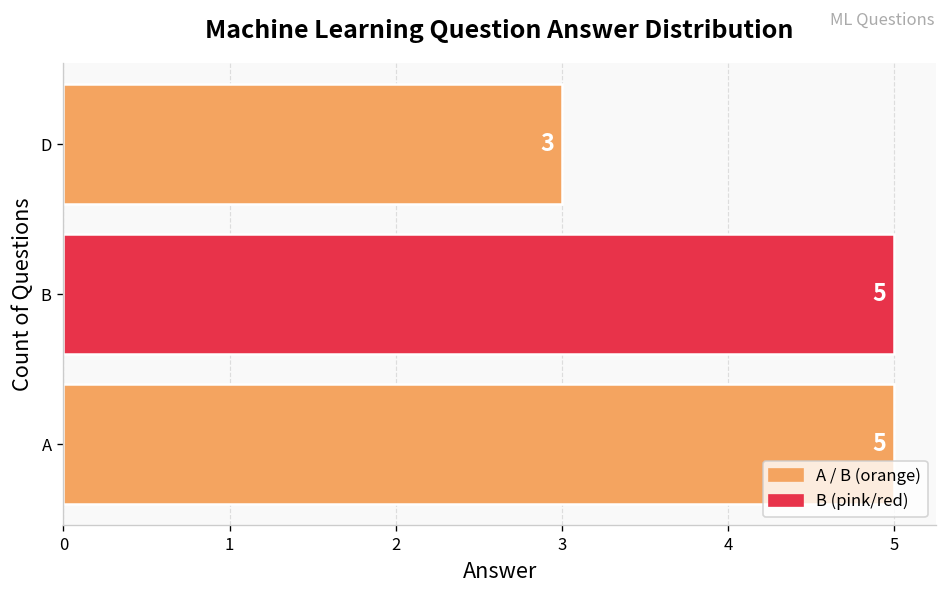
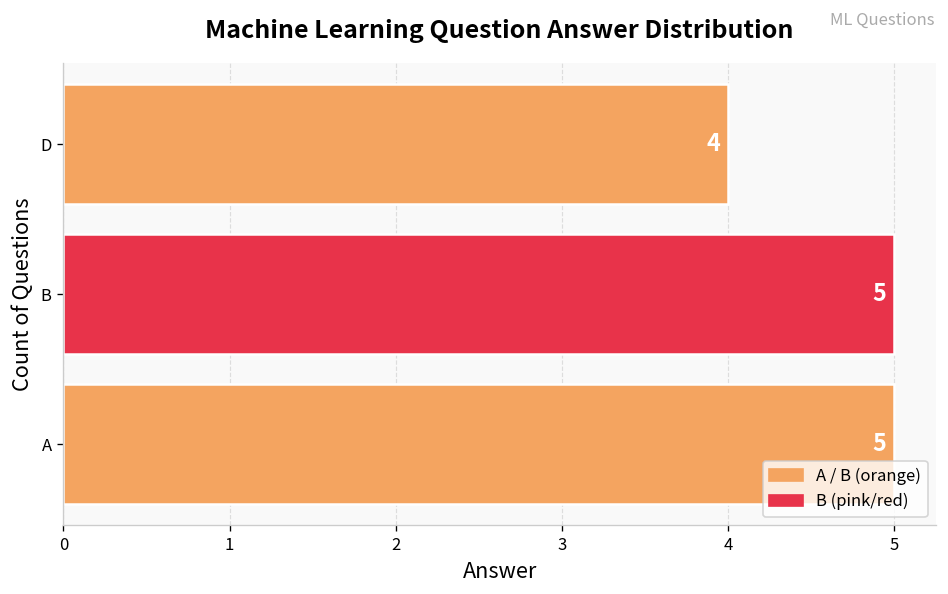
  {
-   "D": 3,
+   "D": 4,
    "B": 5,
    "A": 5
  }
